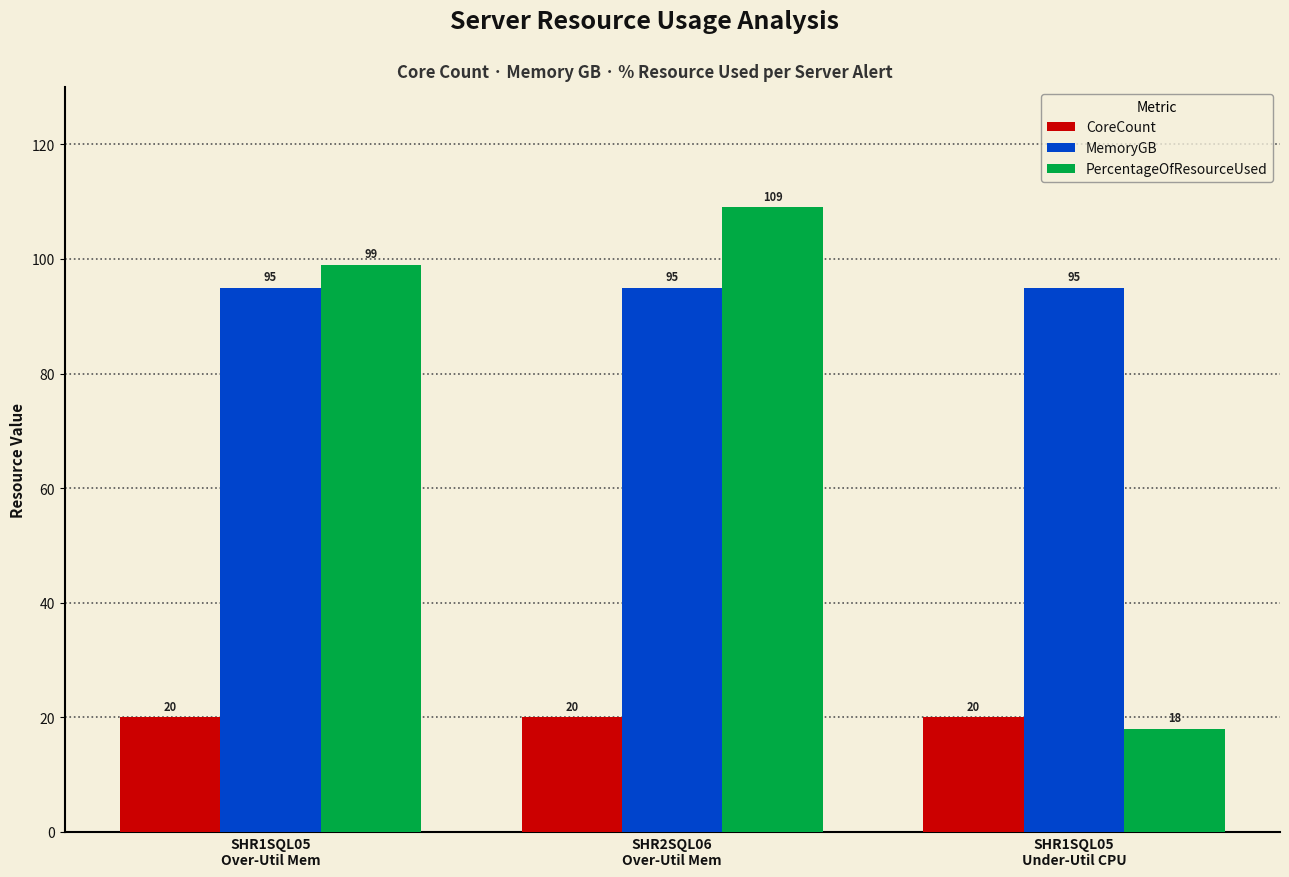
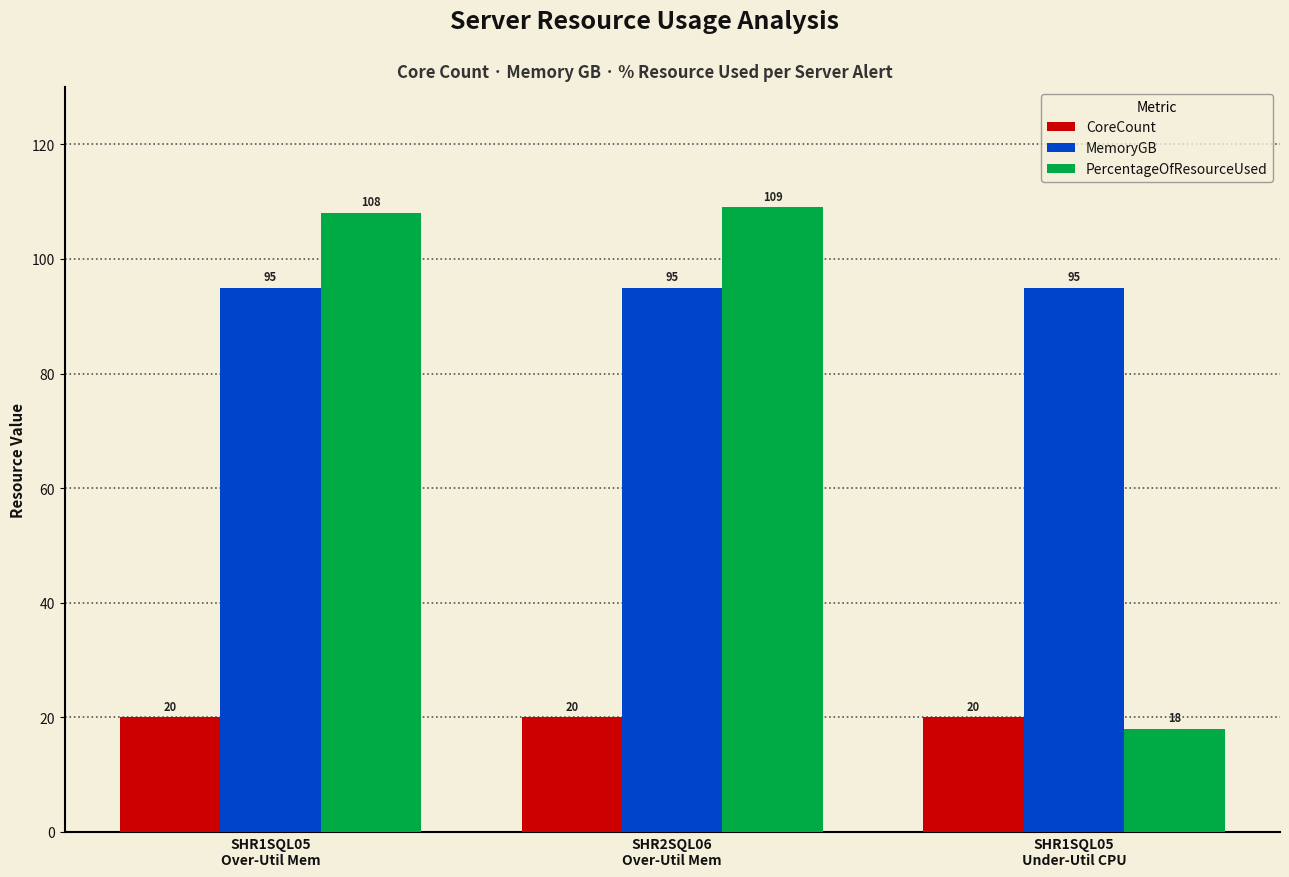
  {
    "CoreCount": {
      "SHR1SQL05 Over-Util Mem": 20,
      "SHR2SQL06 Over-Util Mem": 20,
      "SHR1SQL05 Under-Util CPU": 20
    },
    "MemoryGB": {
      "SHR1SQL05 Over-Util Mem": 95,
      "SHR2SQL06 Over-Util Mem": 95,
      "SHR1SQL05 Under-Util CPU": 95
    },
    "PercentageOfResourceUsed": {
-     "SHR1SQL05 Over-Util Mem": 99,
+     "SHR1SQL05 Over-Util Mem": 108,
      "SHR2SQL06 Over-Util Mem": 109,
      "SHR1SQL05 Under-Util CPU": 18
    }
  }
